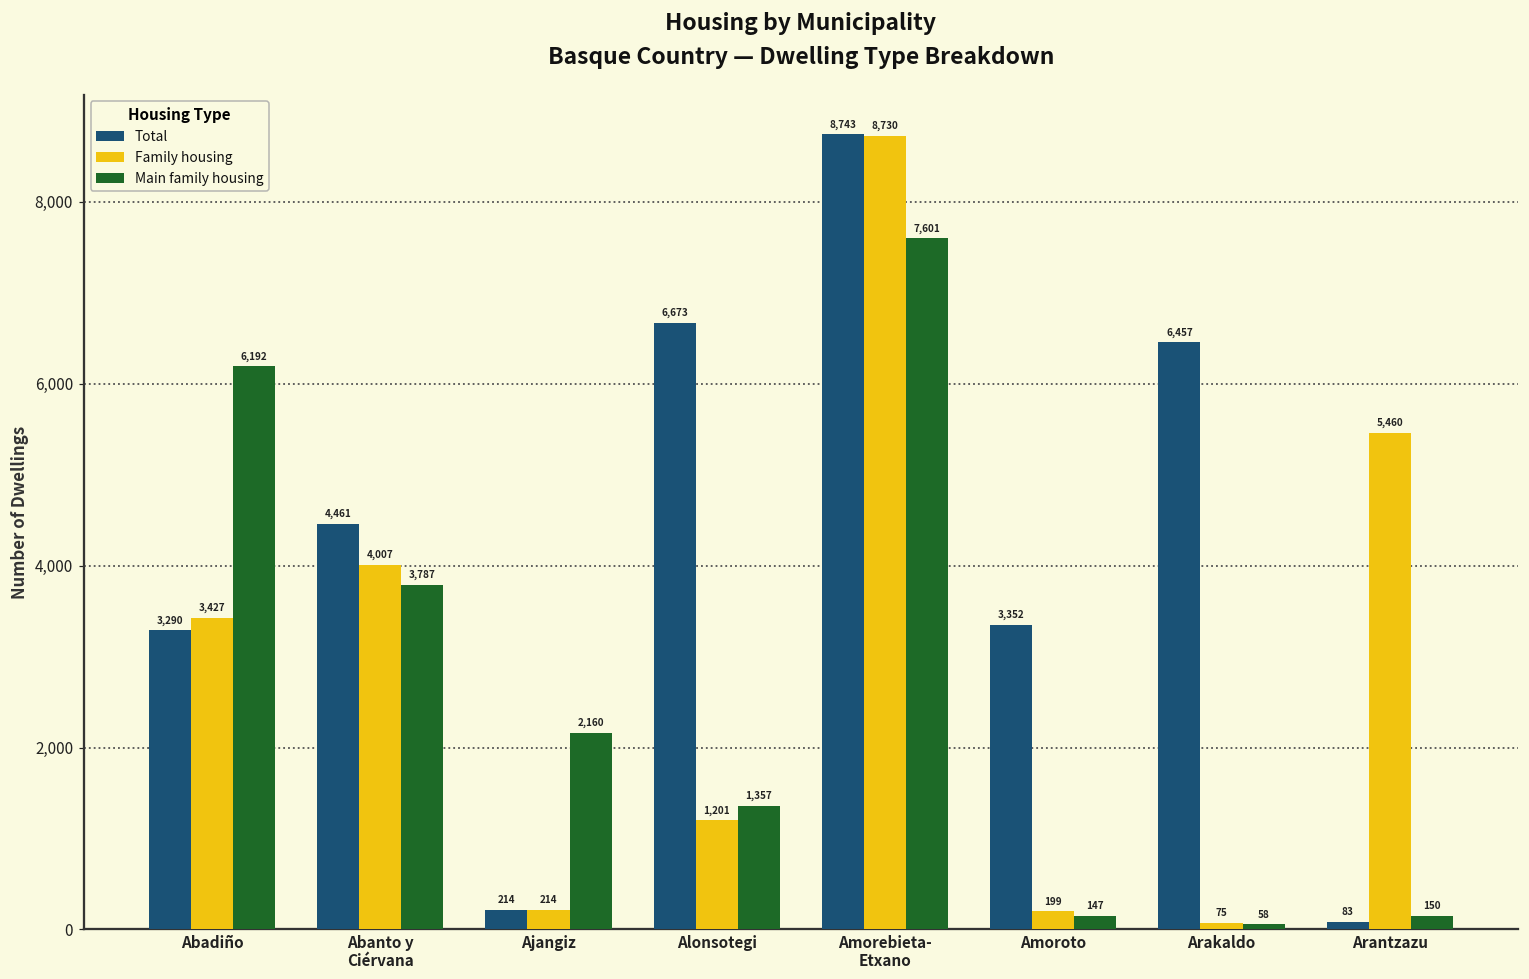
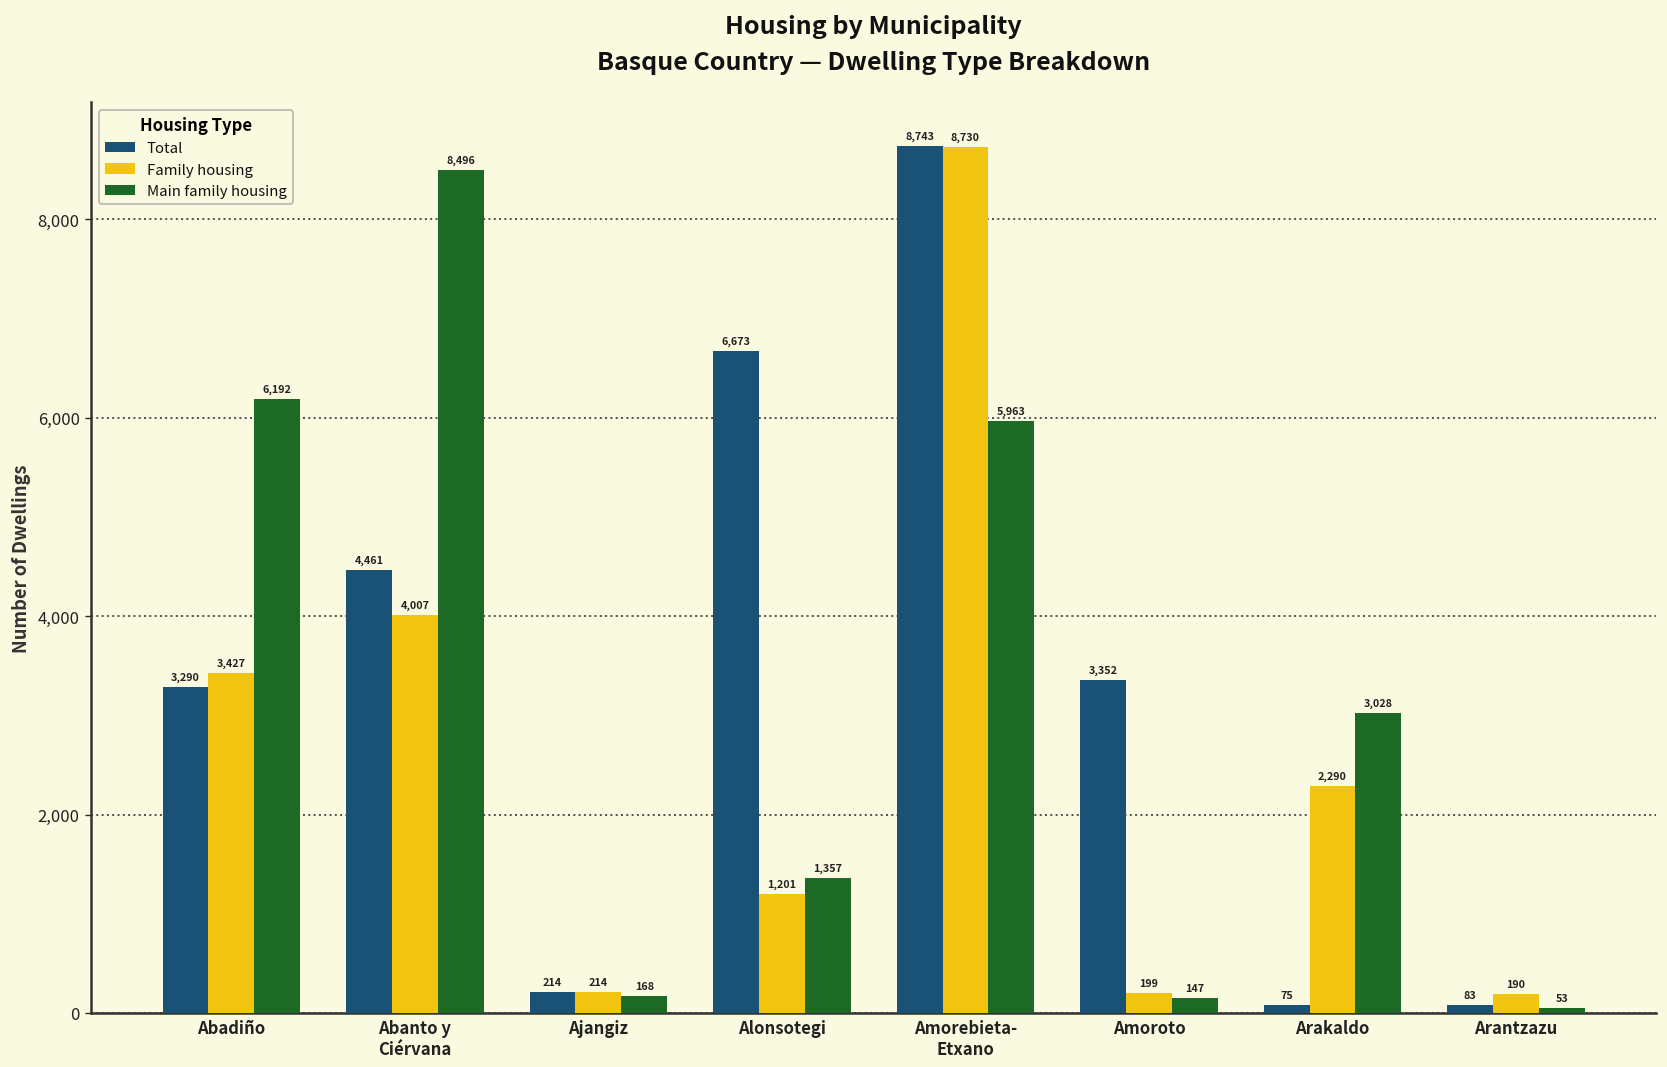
  {
    "Total": {
      "Abadiño": "3,290",
      "Abanto y Ciérvana": "4,461",
      "Ajangiz": "214",
      "Alonsotegi": "6,673",
      "Amorebieta- Etxano": "8,743",
      "Amoroto": "3,352",
-     "Arakaldo": "6,457",
+     "Arakaldo": "75",
      "Arantzazu": "83"
    },
    "Family housing": {
      "Abadiño": "3,427",
      "Abanto y Ciérvana": "4,007",
      "Ajangiz": "214",
      "Alonsotegi": "1,201",
      "Amorebieta- Etxano": "8,730",
      "Amoroto": "199",
-     "Arakaldo": "75",
-     "Arantzazu": "5,460"
+     "Arakaldo": "2,290",
+     "Arantzazu": "190"
    },
    "Main family housing": {
      "Abadiño": "6,192",
-     "Abanto y Ciérvana": "3,787",
-     "Ajangiz": "2,160",
+     "Abanto y Ciérvana": "8,496",
+     "Ajangiz": "168",
      "Alonsotegi": "1,357",
-     "Amorebieta- Etxano": "7,601",
+     "Amorebieta- Etxano": "5,963",
      "Amoroto": "147",
-     "Arakaldo": "58",
-     "Arantzazu": "150"
+     "Arakaldo": "3,028",
+     "Arantzazu": "53"
    }
  }
